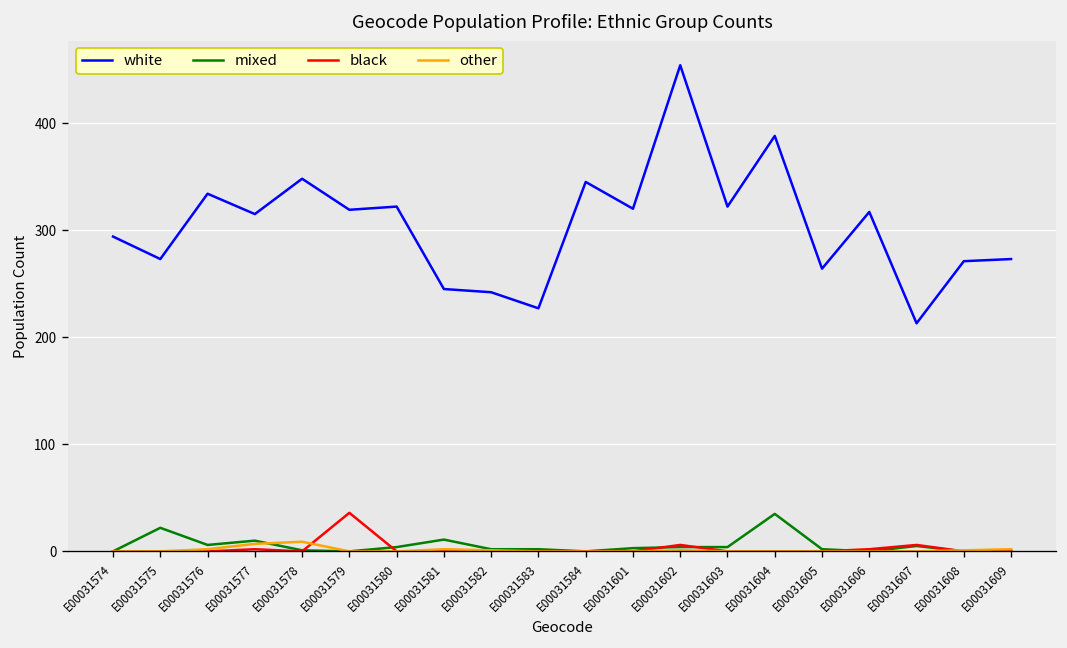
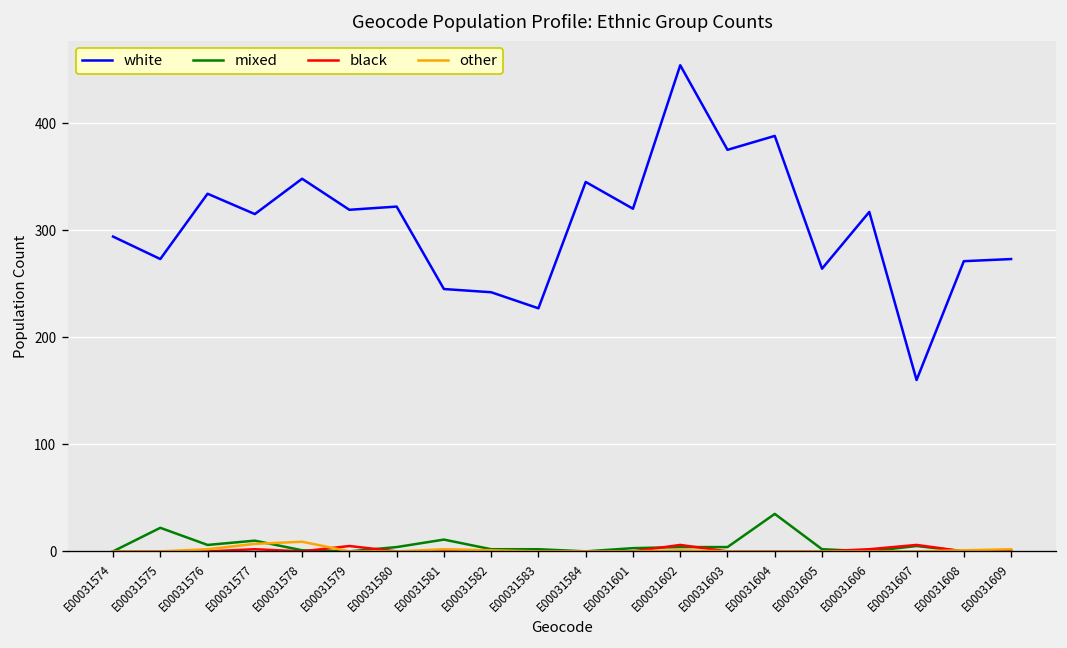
  {
    "white": {
      "E00031574": 290,
      "E00031575": 270,
      "E00031576": 330,
      "E00031577": 320,
      "E00031578": 350,
      "E00031579": 320,
      "E00031580": 320,
      "E00031581": 250,
      "E00031582": 240,
      "E00031583": 230,
      "E00031584": 350,
      "E00031601": 320,
      "E00031602": 450,
-     "E00031603": 320,
+     "E00031603": 380,
      "E00031604": 390,
      "E00031605": 260,
      "E00031606": 320,
-     "E00031607": 210,
+     "E00031607": 160,
      "E00031608": 270,
      "E00031609": 270
    },
    "mixed": {
      "E00031575": 20,
      "E00031576": 10,
      "E00031577": 10,
      "E00031580": 0,
      "E00031581": 10,
      "E00031601": 0,
      "E00031603": 0,
      "E00031604": 40
    },
    "black": {
      "E00031577": 0,
-     "E00031579": 40
+     "E00031579": 10
    },
    "other": {
      "E00031577": 10,
      "E00031578": 10,
      "E00031602": 0,
      "E00031607": 0
    }
  }
